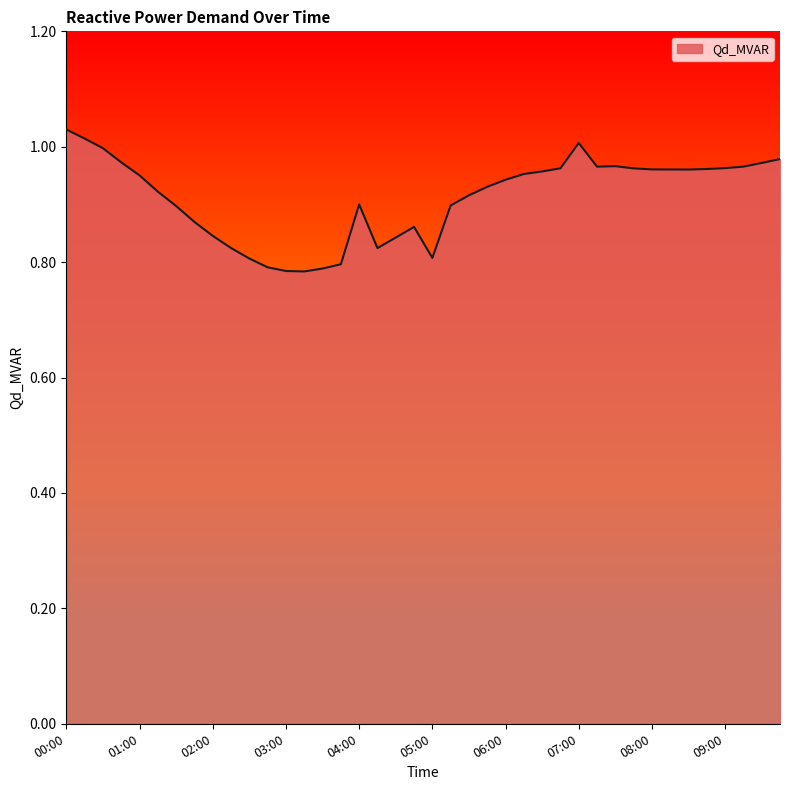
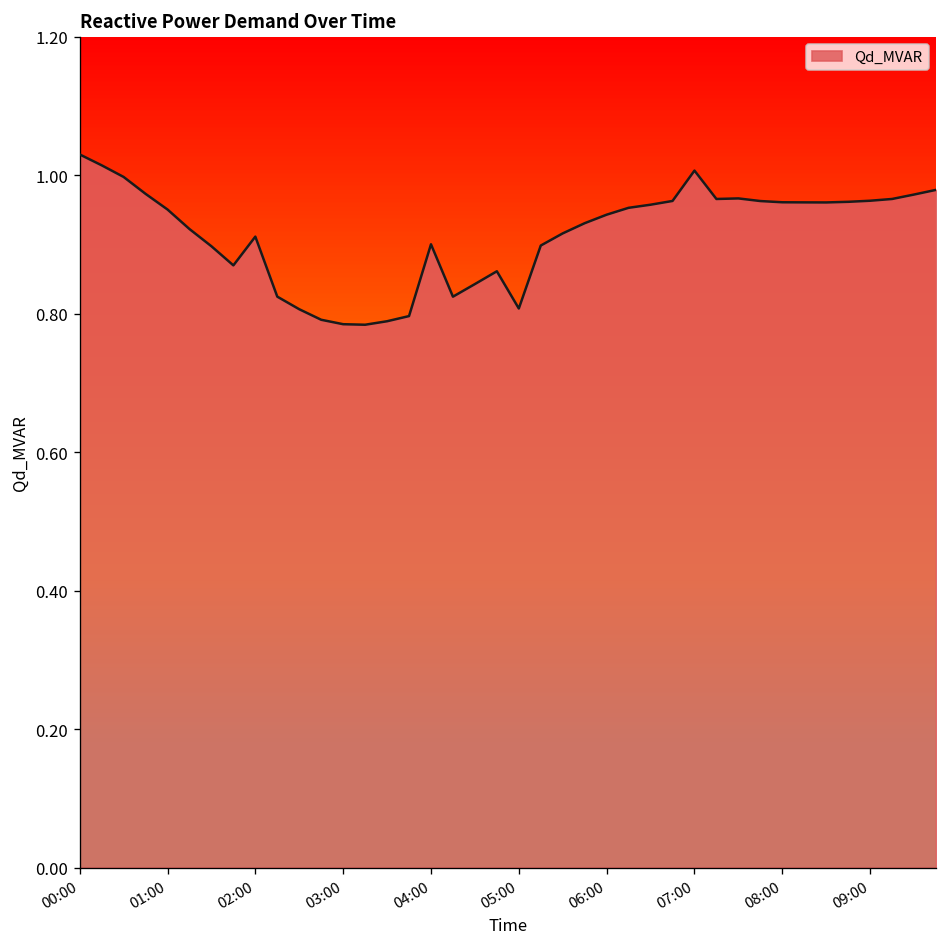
  {
    "00:00": 1.03,
    "01:00": 0.95,
-   "02:00": 0.85,
+   "02:00": 0.91,
    "03:00": 0.78,
    "04:00": 0.90,
    "05:00": 0.81,
    "06:00": 0.94,
    "07:00": 1.01,
    "08:00": 0.96,
    "09:00": 0.96
  }
